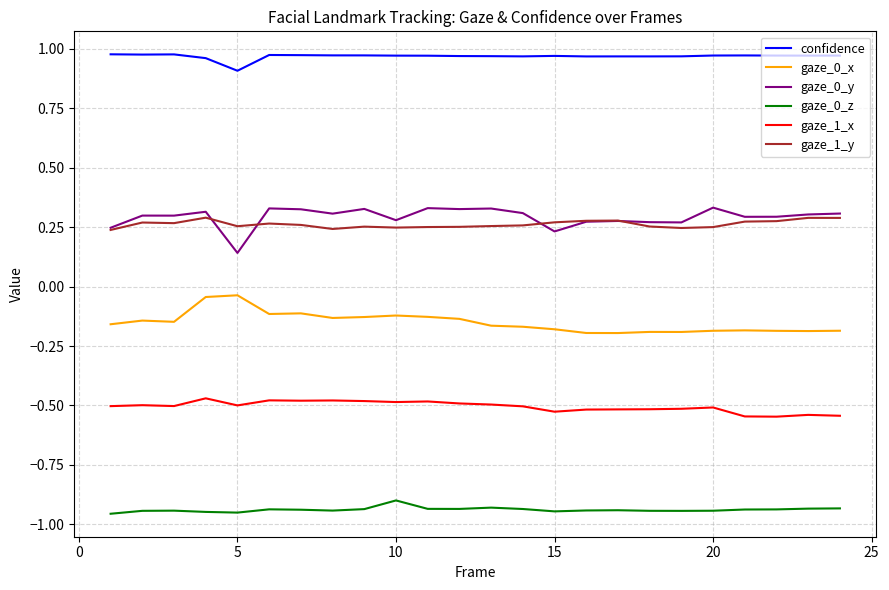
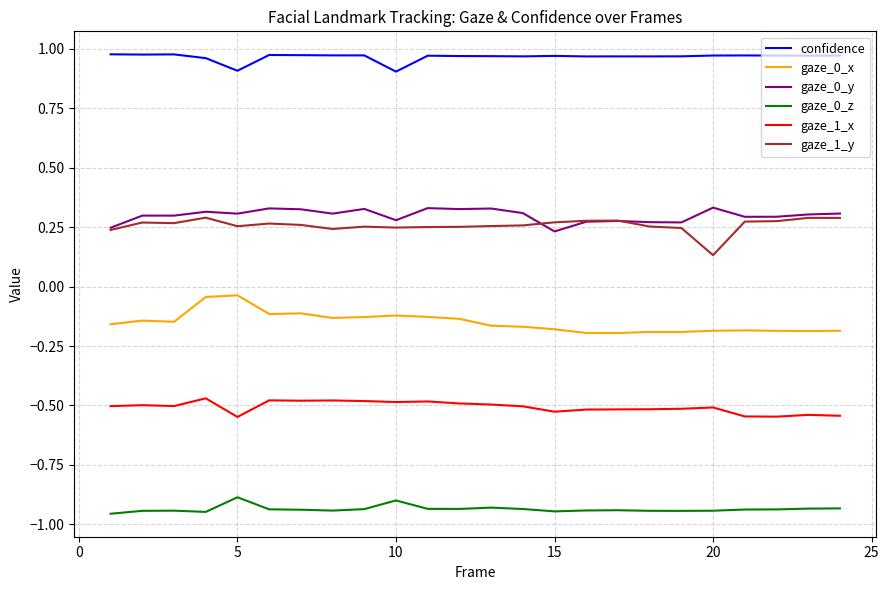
  {
    "confidence": {
      "5": 0.91,
-     "10": 0.97,
+     "10": 0.90,
      "15": 0.97,
      "20": 0.97
    },
    "gaze_0_x": {
      "5": -0.04,
      "10": -0.12,
      "15": -0.18,
      "20": -0.19
    },
    "gaze_0_y": {
-     "5": 0.14,
+     "5": 0.31,
      "10": 0.28,
      "15": 0.23,
      "20": 0.33
    },
    "gaze_0_z": {
-     "5": -0.95,
+     "5": -0.89,
      "10": -0.90,
      "15": -0.95,
      "20": -0.94
    },
    "gaze_1_x": {
-     "5": -0.50,
+     "5": -0.55,
      "10": -0.49,
      "15": -0.53,
      "20": -0.51
    },
    "gaze_1_y": {
      "5": 0.25,
      "10": 0.25,
      "15": 0.27,
-     "20": 0.25
+     "20": 0.13
    }
  }
